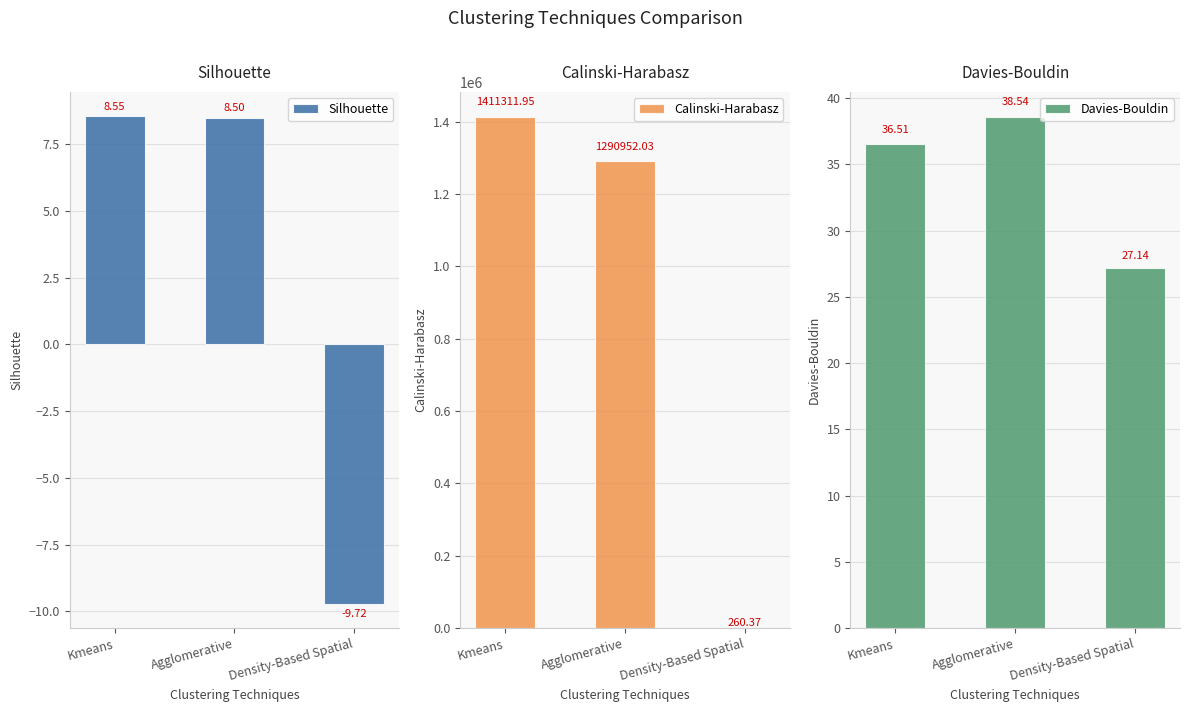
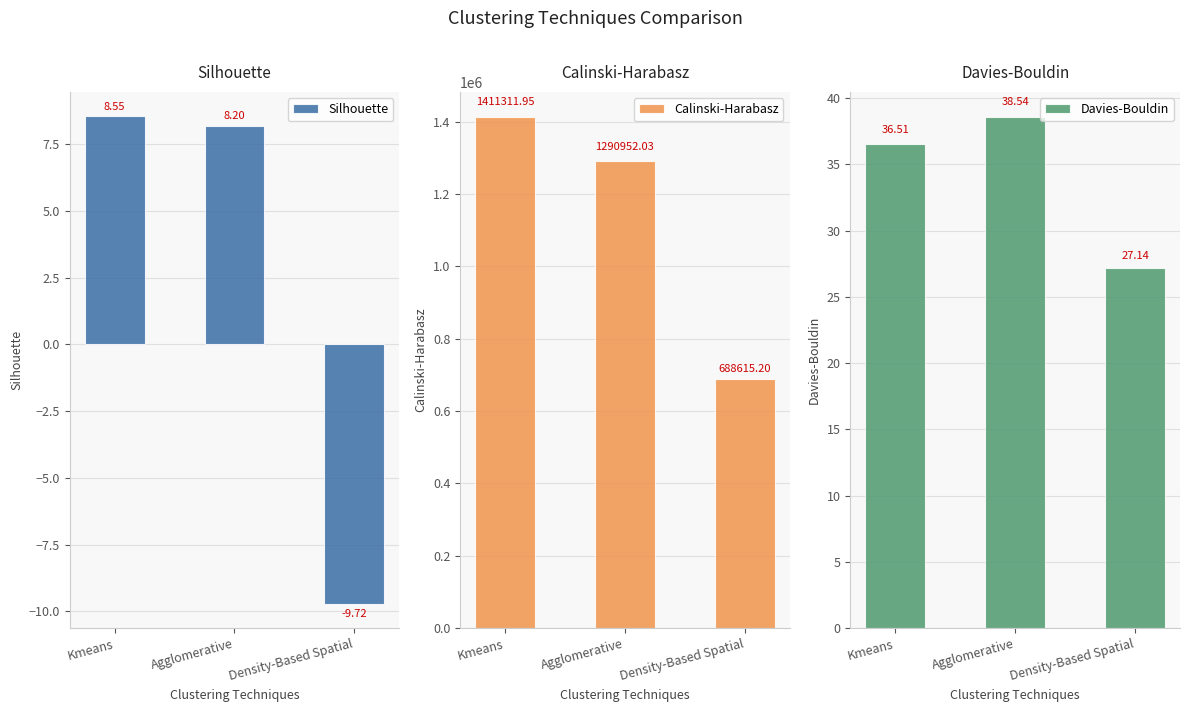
  {
    "Silhouette": {
      "Kmeans": 8.55,
-     "Agglomerative": 8.50,
+     "Agglomerative": 8.20,
      "Density-Based Spatial": -9.72
    },
    "Calinski-Harabasz": {
      "Kmeans": 1411311.95,
      "Agglomerative": 1290952.03,
-     "Density-Based Spatial": 260.37
+     "Density-Based Spatial": 688615.20
    },
    "Davies-Bouldin": {
      "Kmeans": 36.51,
      "Agglomerative": 38.54,
      "Density-Based Spatial": 27.14
    }
  }
